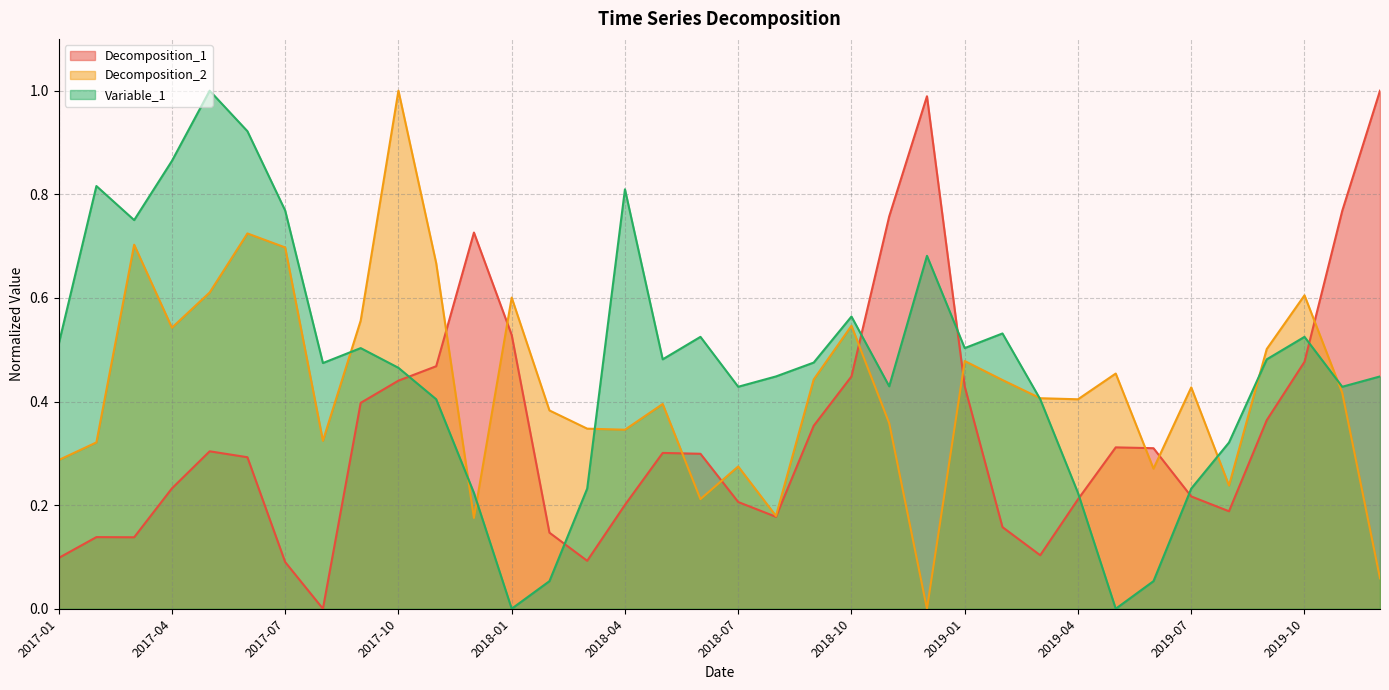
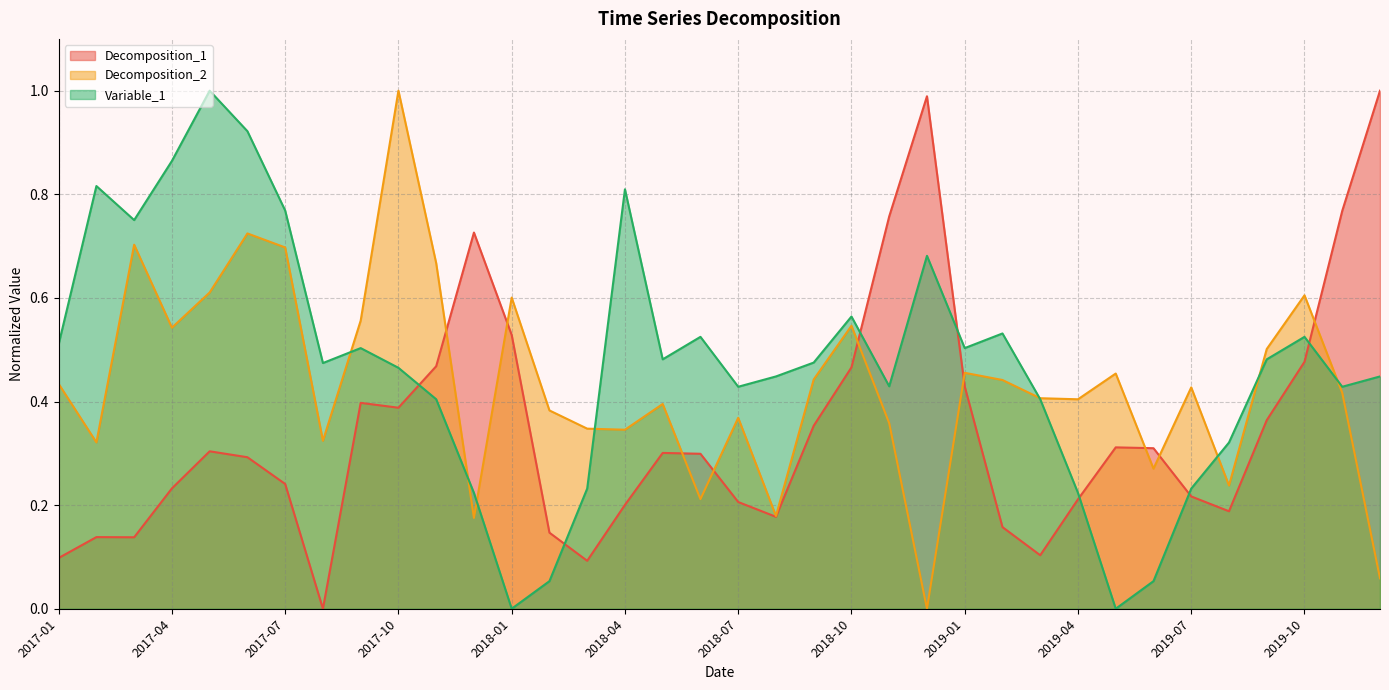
  {
    "Decomposition_1": {
      "2017-01": 0.10,
      "2017-04": 0.23,
-     "2017-07": 0.09,
-     "2017-10": 0.44,
+     "2017-07": 0.24,
+     "2017-10": 0.39,
      "2018-01": 0.53,
      "2018-04": 0.20,
      "2018-07": 0.21,
-     "2018-10": 0.45,
+     "2018-10": 0.47,
      "2019-01": 0.43,
      "2019-04": 0.21,
      "2019-07": 0.22,
      "2019-10": 0.48
    },
    "Decomposition_2": {
-     "2017-01": 0.29,
+     "2017-01": 0.43,
      "2017-04": 0.54,
      "2017-07": 0.70,
      "2017-10": 1.00,
      "2018-01": 0.60,
      "2018-04": 0.35,
-     "2018-07": 0.27,
+     "2018-07": 0.37,
      "2018-10": 0.55,
-     "2019-01": 0.48,
+     "2019-01": 0.46,
      "2019-04": 0.40,
      "2019-07": 0.43,
      "2019-10": 0.61
    },
    "Variable_1": {
      "2017-01": 0.51,
      "2017-04": 0.86,
      "2017-07": 0.77,
      "2017-10": 0.47,
      "2018-01": 0.00,
      "2018-04": 0.81,
      "2018-07": 0.43,
      "2018-10": 0.56,
      "2019-01": 0.50,
      "2019-04": 0.22,
      "2019-07": 0.23,
      "2019-10": 0.52
    }
  }
